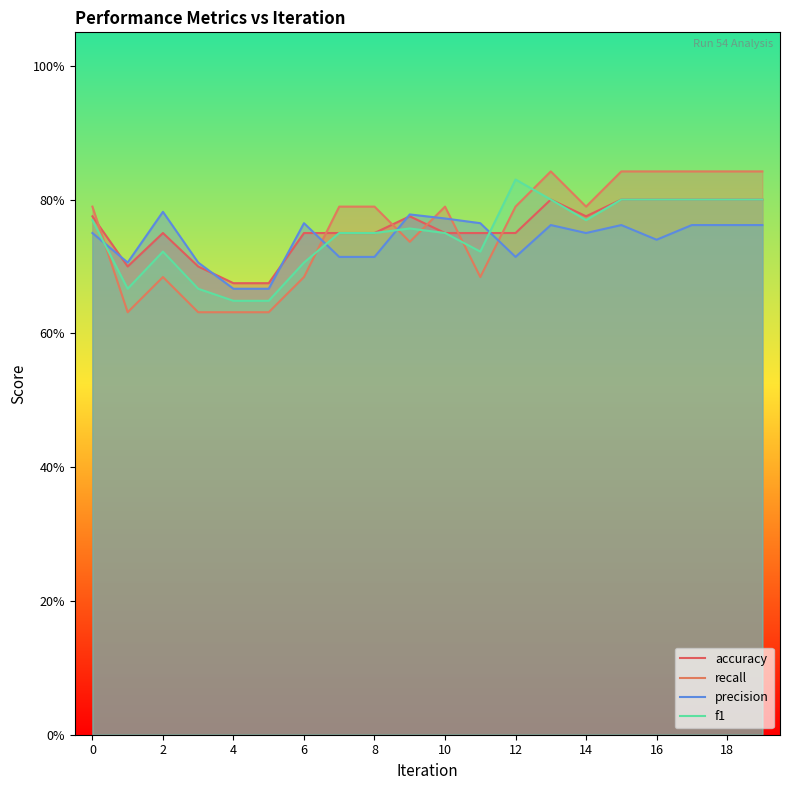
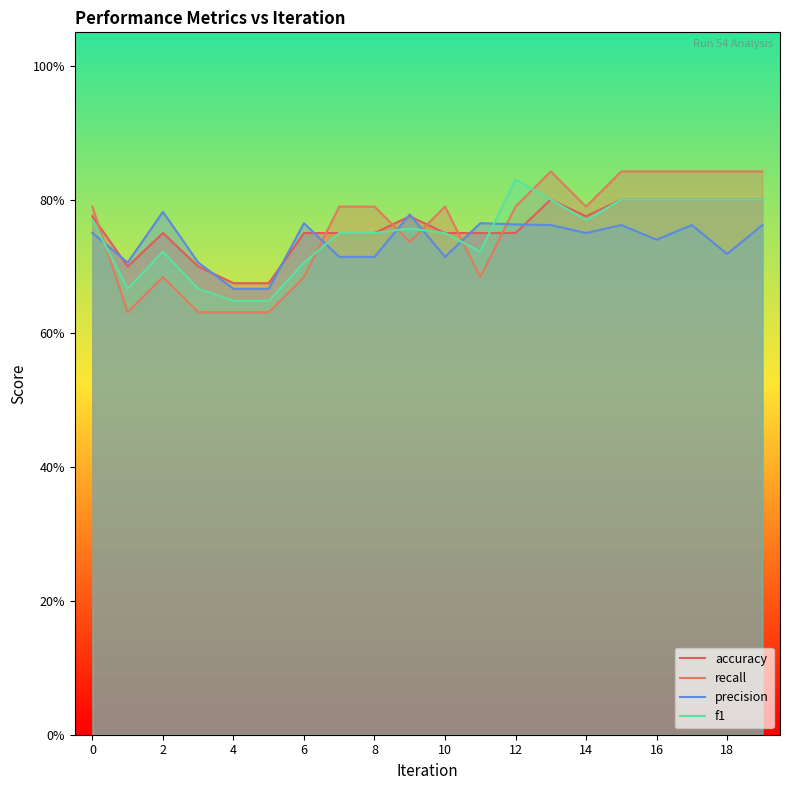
  {
    "precision": {
      "0": "75%",
      "2": "78%",
      "4": "67%",
      "6": "76%",
      "8": "71%",
-     "10": "77%",
-     "12": "71%",
+     "10": "71%",
+     "12": "76%",
      "14": "75%",
      "16": "74%",
-     "18": "76%"
+     "18": "72%"
    },
    "f1": {
      "0": "77%",
      "2": "72%",
      "4": "65%",
      "6": "71%",
      "12": "83%",
      "14": "77%"
    }
  }
